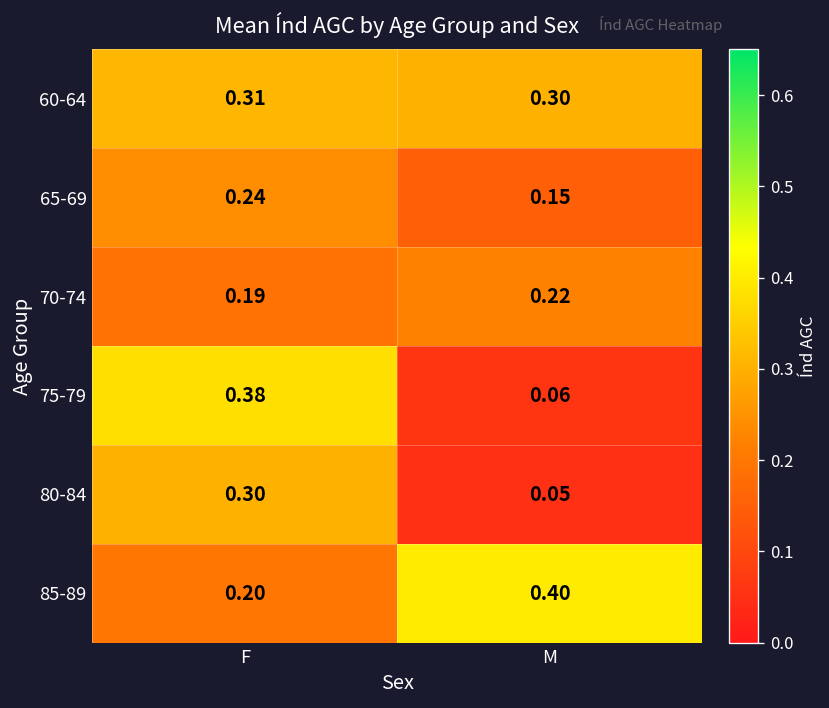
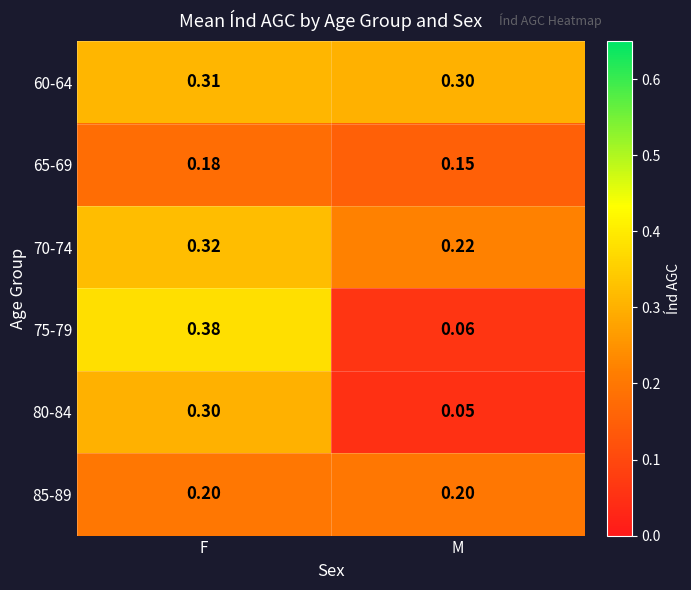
  {
    "60-64": {
      "F": 0.31,
      "M": 0.30
    },
    "65-69": {
-     "F": 0.24,
+     "F": 0.18,
      "M": 0.15
    },
    "70-74": {
-     "F": 0.19,
+     "F": 0.32,
      "M": 0.22
    },
    "75-79": {
      "F": 0.38,
      "M": 0.06
    },
    "80-84": {
      "F": 0.30,
      "M": 0.05
    },
    "85-89": {
      "F": 0.20,
-     "M": 0.40
+     "M": 0.20
    }
  }
